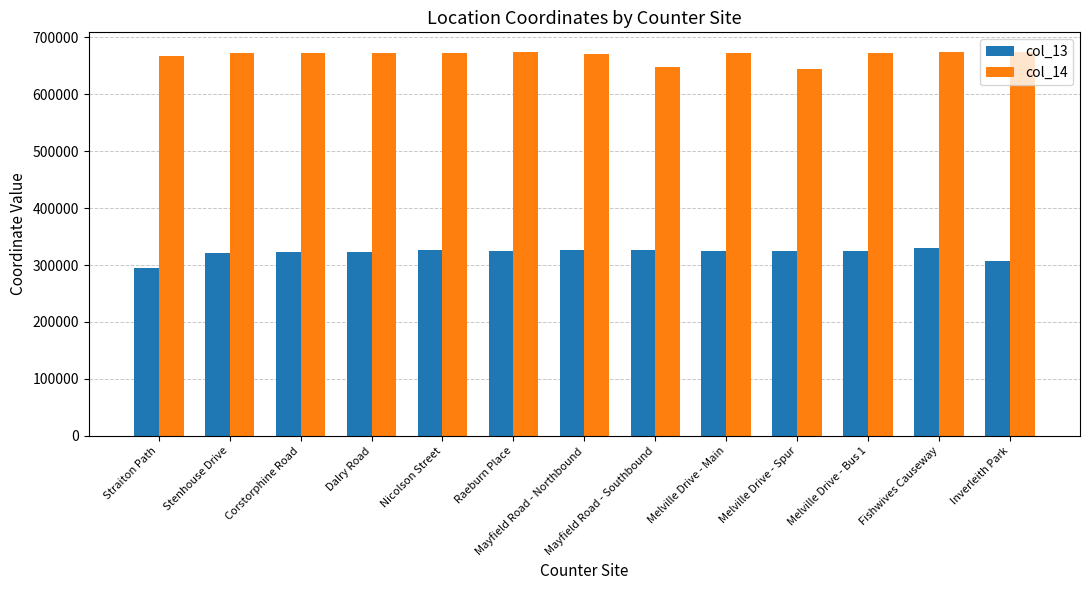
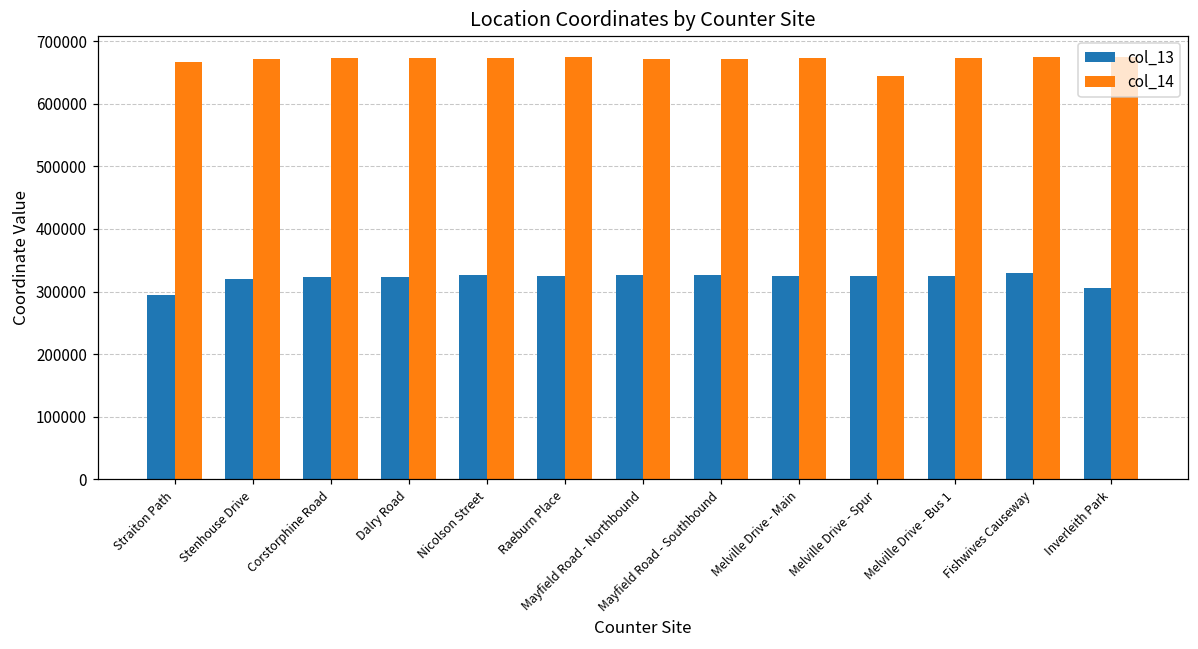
  {
    "col_13": {
      "Straiton Path": 290000,
      "Stenhouse Drive": 320000,
      "Corstorphine Road": 320000,
      "Dalry Road": 320000,
      "Nicolson Street": 330000,
      "Raeburn Place": 320000,
      "Mayfield Road - Northbound": 330000,
      "Mayfield Road - Southbound": 330000,
      "Melville Drive - Main": 330000,
      "Melville Drive - Spur": 330000,
      "Melville Drive - Bus 1": 330000,
      "Fishwives Causeway": 330000,
      "Inverleith Park": 310000
    },
    "col_14": {
      "Straiton Path": 670000,
      "Stenhouse Drive": 670000,
      "Corstorphine Road": 670000,
      "Dalry Road": 670000,
      "Nicolson Street": 670000,
      "Raeburn Place": 670000,
      "Mayfield Road - Northbound": 670000,
-     "Mayfield Road - Southbound": 650000,
+     "Mayfield Road - Southbound": 670000,
      "Melville Drive - Main": 670000,
      "Melville Drive - Spur": 640000,
      "Melville Drive - Bus 1": 670000,
      "Fishwives Causeway": 670000
    }
  }
